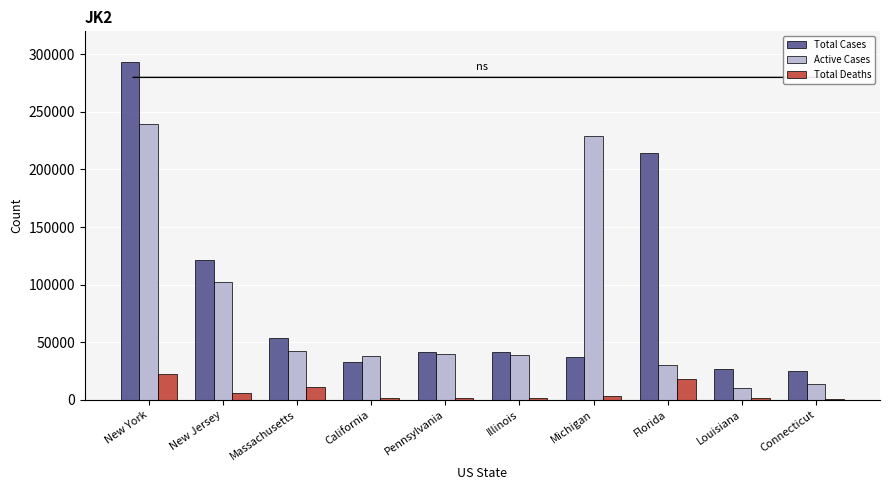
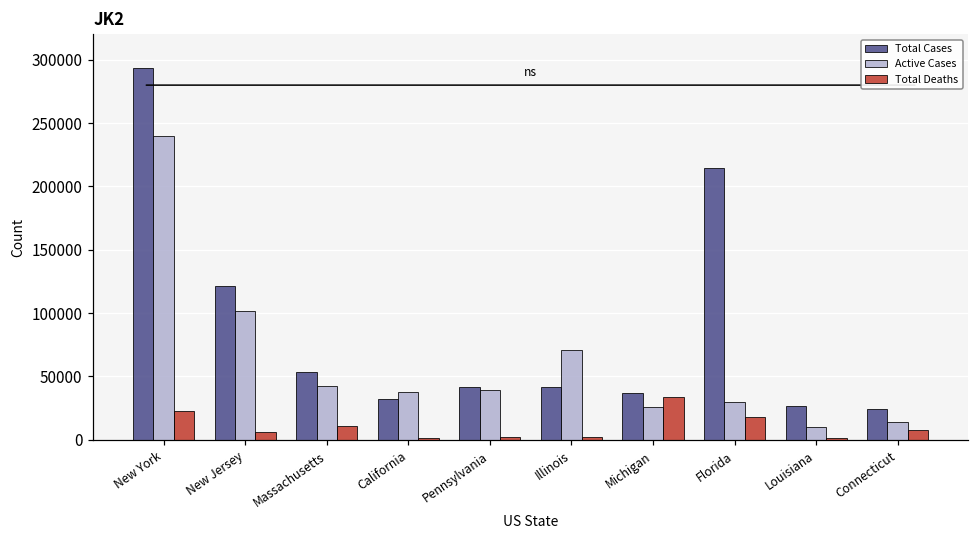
  {
    "Total Cases": {
      "New York": 293000,
      "New Jersey": 121000,
      "Massachusetts": 53000,
      "California": 32000,
      "Pennsylvania": 42000,
      "Illinois": 42000,
      "Michigan": 37000,
      "Florida": 215000,
      "Louisiana": 27000,
      "Connecticut": 25000
    },
    "Active Cases": {
      "New York": 240000,
      "New Jersey": 102000,
      "Massachusetts": 43000,
      "California": 38000,
      "Pennsylvania": 39000,
-     "Illinois": 39000,
-     "Michigan": 229000,
+     "Illinois": 71000,
+     "Michigan": 26000,
      "Florida": 30000,
      "Louisiana": 10000,
      "Connecticut": 14000
    },
    "Total Deaths": {
      "New York": 22000,
      "New Jersey": 6000,
      "Massachusetts": 11000,
-     "Michigan": 3000,
+     "Michigan": 34000,
      "Florida": 18000,
-     "Connecticut": 1000
+     "Connecticut": 8000
    }
  }
